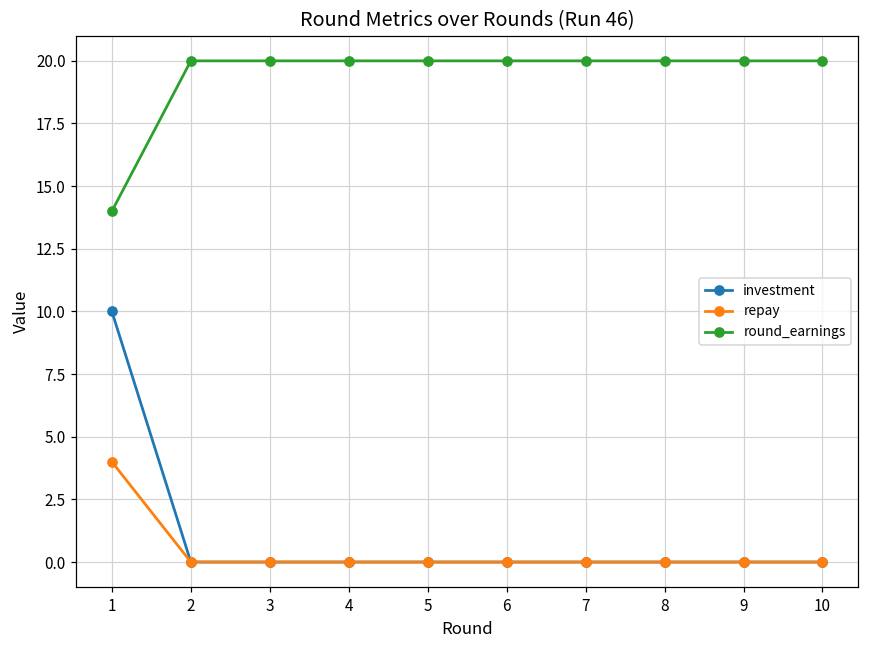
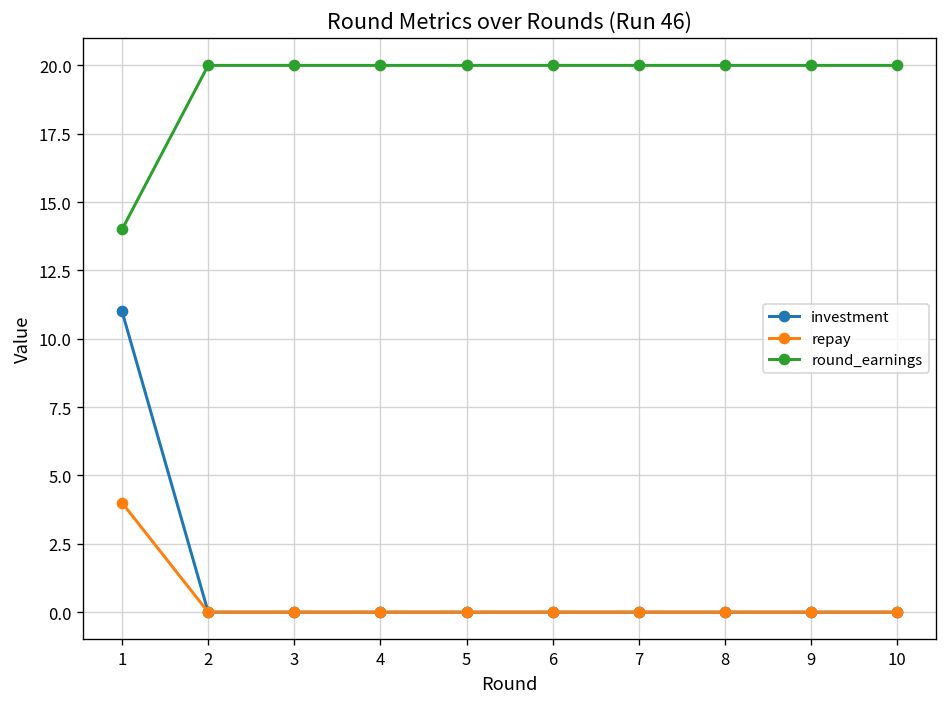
  {
    "investment": {
-     "1": 10
+     "1": 11
    },
    "repay": {
      "1": 4
    },
    "round_earnings": {
      "1": 14,
      "2": 20,
      "3": 20,
      "4": 20,
      "5": 20,
      "6": 20,
      "7": 20,
      "8": 20,
      "9": 20,
      "10": 20
    }
  }
